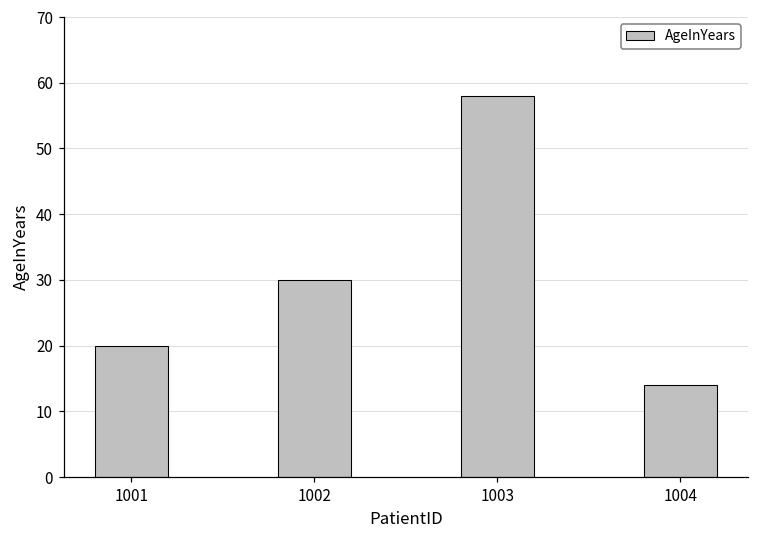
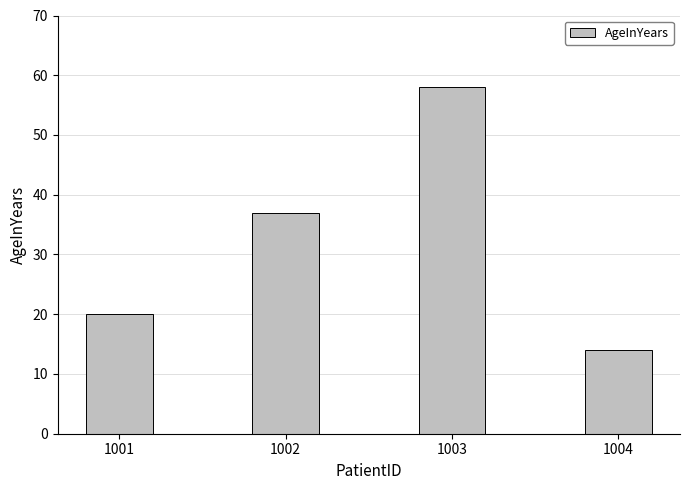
  {
    "1001": 20,
-   "1002": 30,
+   "1002": 37,
    "1003": 58,
    "1004": 14
  }
